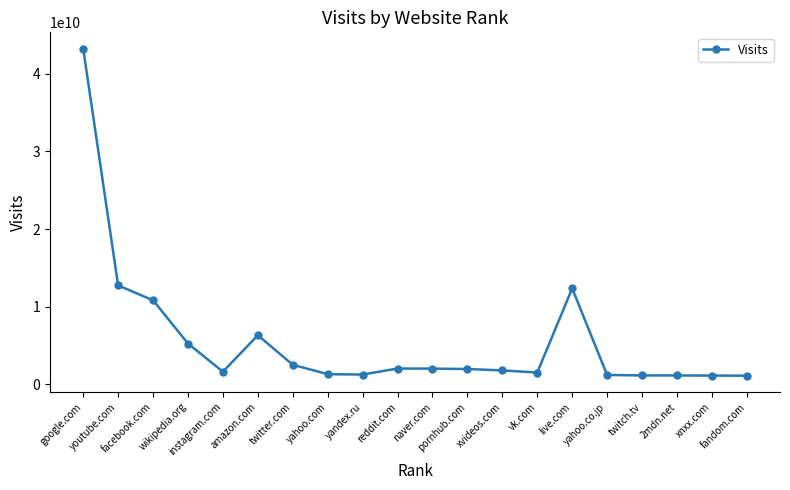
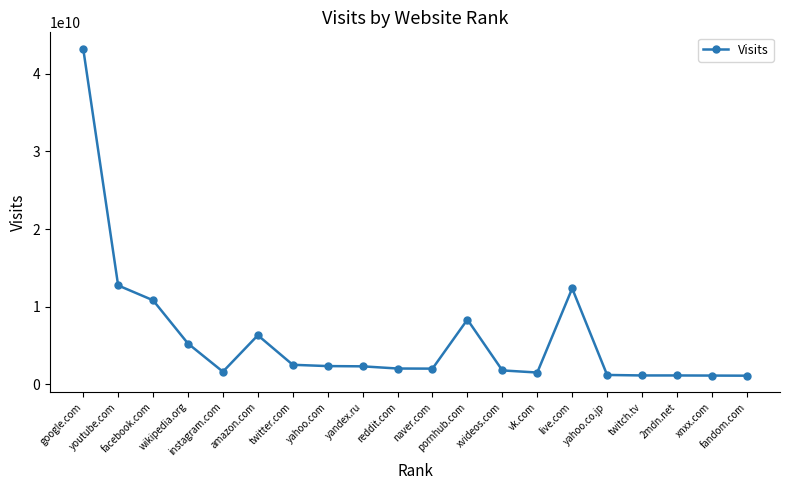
  {
    "google.com": 43000000000,
    "youtube.com": 13000000000,
    "facebook.com": 11000000000,
    "wikipedia.org": 5000000000,
    "instagram.com": 2000000000,
    "amazon.com": 6000000000,
    "twitter.com": 3000000000,
-   "yahoo.com": 1000000000,
-   "yandex.ru": 1000000000,
+   "yahoo.com": 2000000000,
+   "yandex.ru": 2000000000,
    "reddit.com": 2000000000,
    "naver.com": 2000000000,
-   "pornhub.com": 2000000000,
+   "pornhub.com": 8000000000,
    "xvideos.com": 2000000000,
    "vk.com": 2000000000,
    "live.com": 12000000000,
    "yahoo.co.jp": 1000000000,
    "twitch.tv": 1000000000,
    "2mdn.net": 1000000000,
    "xnxx.com": 1000000000,
    "fandom.com": 1000000000
  }
